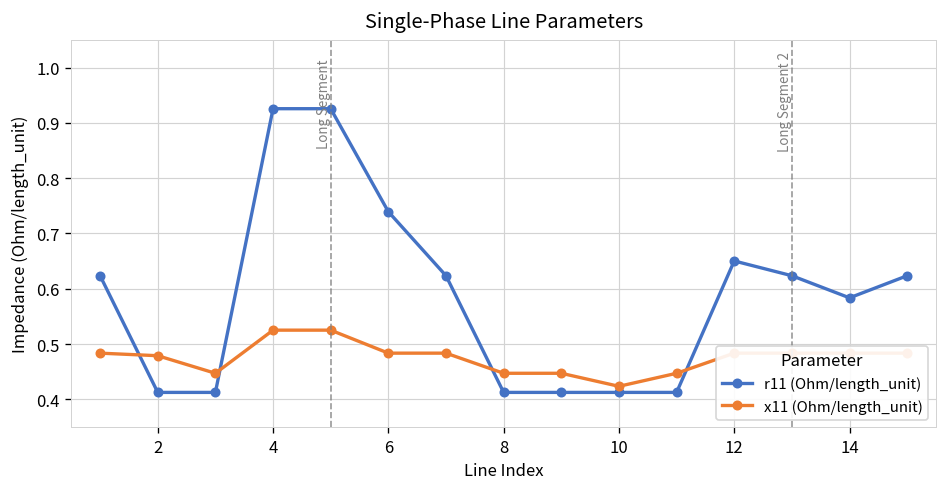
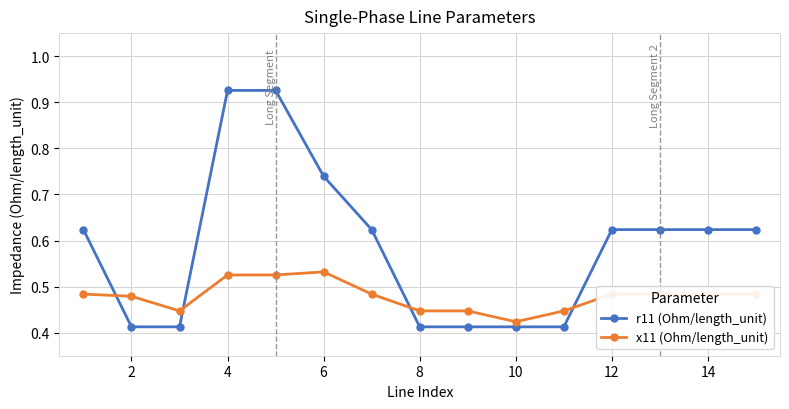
  {
    "r11 (Ohm/length_unit)": {
      "2": 0.41,
      "4": 0.93,
      "6": 0.74,
      "8": 0.41,
      "10": 0.41,
-     "12": 0.65,
-     "14": 0.58
+     "12": 0.62,
+     "14": 0.62
    },
    "x11 (Ohm/length_unit)": {
      "2": 0.48,
      "4": 0.53,
-     "6": 0.48,
+     "6": 0.53,
      "8": 0.45,
      "10": 0.42
    }
  }
